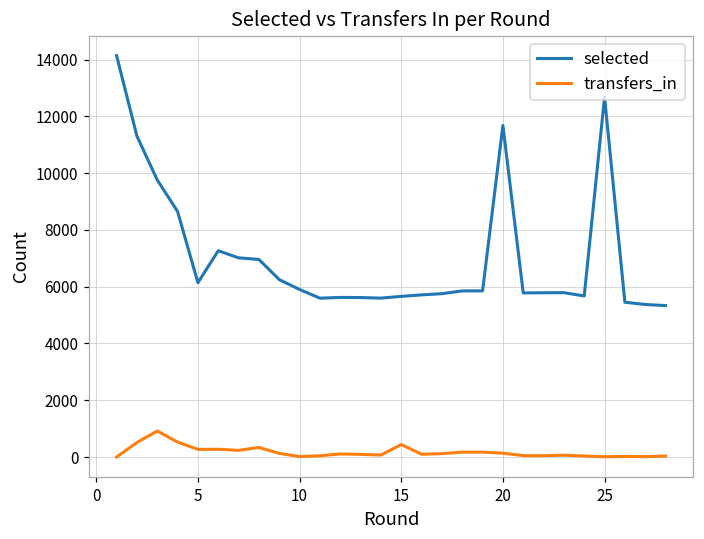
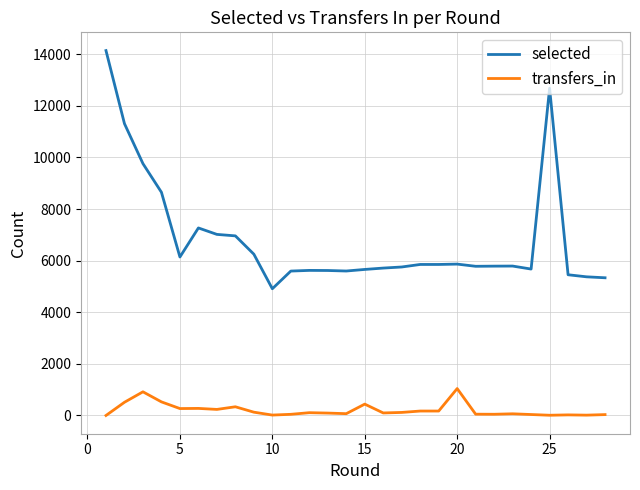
  {
    "selected": {
      "5": 6100,
-     "10": 5900,
+     "10": 4900,
      "15": 5700,
-     "20": 11700
+     "20": 5900
    },
    "transfers_in": {
      "5": 300,
      "10": 0,
      "15": 400,
-     "20": 100,
+     "20": 1000,
      "25": 0
    }
  }
